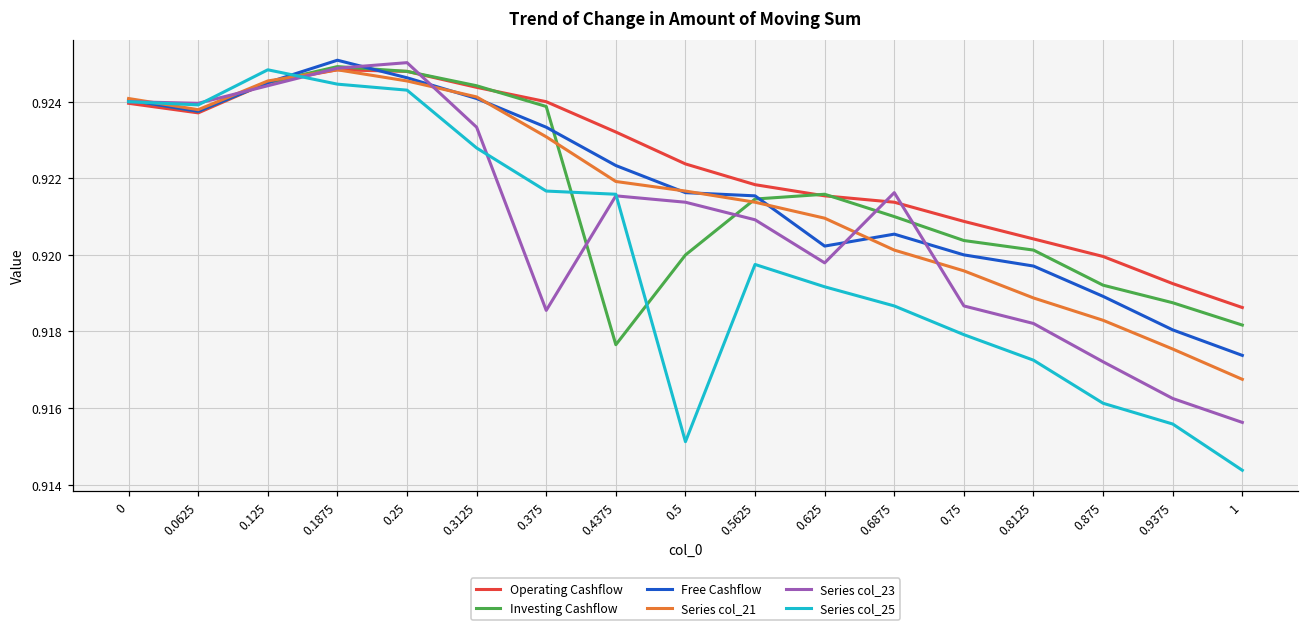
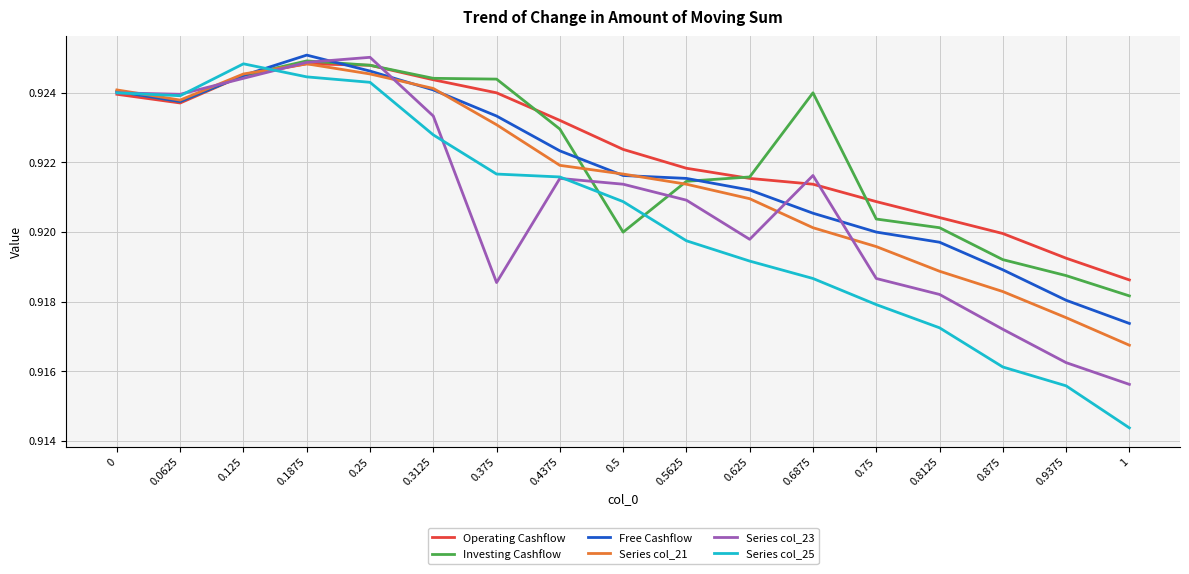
  {
    "Investing Cashflow": {
-     "0.375": 0.9239,
-     "0.4375": 0.9177,
+     "0.375": 0.9244,
+     "0.4375": 0.9230,
      "0.5": 0.9200,
      "0.5625": 0.9215,
-     "0.6875": 0.921,
+     "0.6875": 0.924,
      "0.75": 0.9204,
      "0.8125": 0.9201,
      "0.875": 0.9192,
      "0.9375": 0.9188,
      "1": 0.9182
    },
    "Free Cashflow": {
      "0.1875": 0.9251,
      "0.25": 0.9246,
      "0.375": 0.9233,
      "0.4375": 0.9223,
      "0.5625": 0.9215,
-     "0.625": 0.9202,
+     "0.625": 0.9212,
      "0.6875": 0.9205,
      "0.75": 0.9200,
      "0.8125": 0.9197,
      "0.875": 0.9189,
      "0.9375": 0.9180,
      "1": 0.9174
    },
    "Series col_23": {
      "0.125": 0.9244,
      "0.25": 0.9250,
      "0.3125": 0.9233,
      "0.375": 0.9186,
      "0.5": 0.9214,
      "0.5625": 0.9209,
      "0.625": 0.9198,
      "0.6875": 0.9216,
      "0.75": 0.9187,
      "0.8125": 0.9182,
      "0.875": 0.9172,
      "0.9375": 0.9163,
      "1": 0.9156
    },
    "Series col_25": {
      "0.125": 0.9248,
      "0.1875": 0.9245,
      "0.25": 0.9243,
      "0.3125": 0.9228,
      "0.375": 0.9217,
-     "0.5": 0.9151,
+     "0.5": 0.9209,
      "0.5625": 0.9198,
      "0.625": 0.9192,
      "0.6875": 0.9187,
      "0.75": 0.9179,
      "0.8125": 0.9173,
      "0.875": 0.9161,
      "0.9375": 0.9156,
      "1": 0.9144
    }
  }
